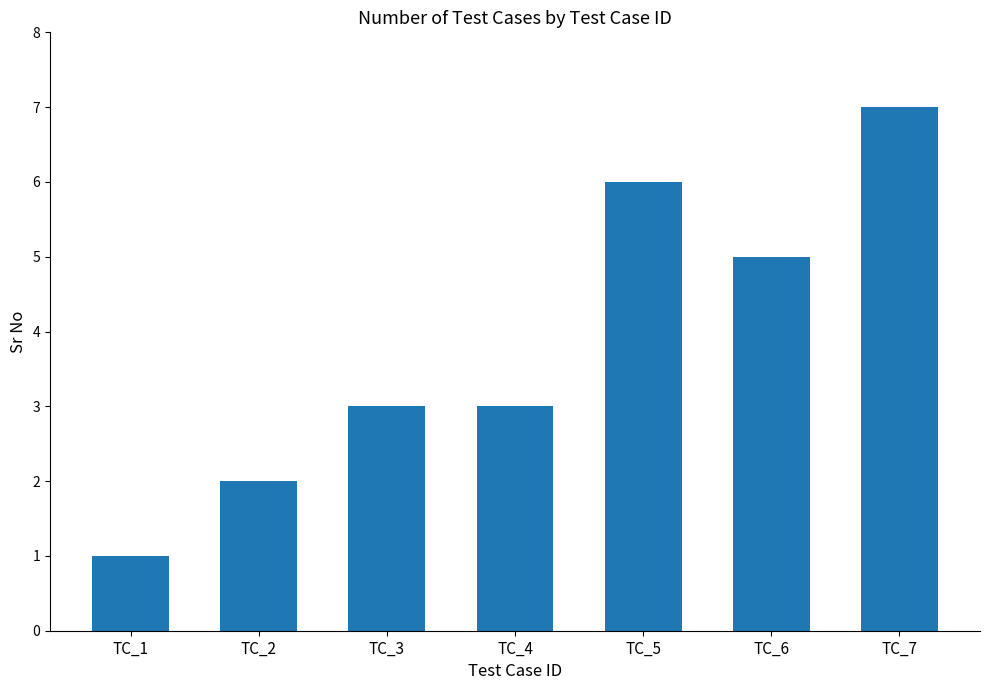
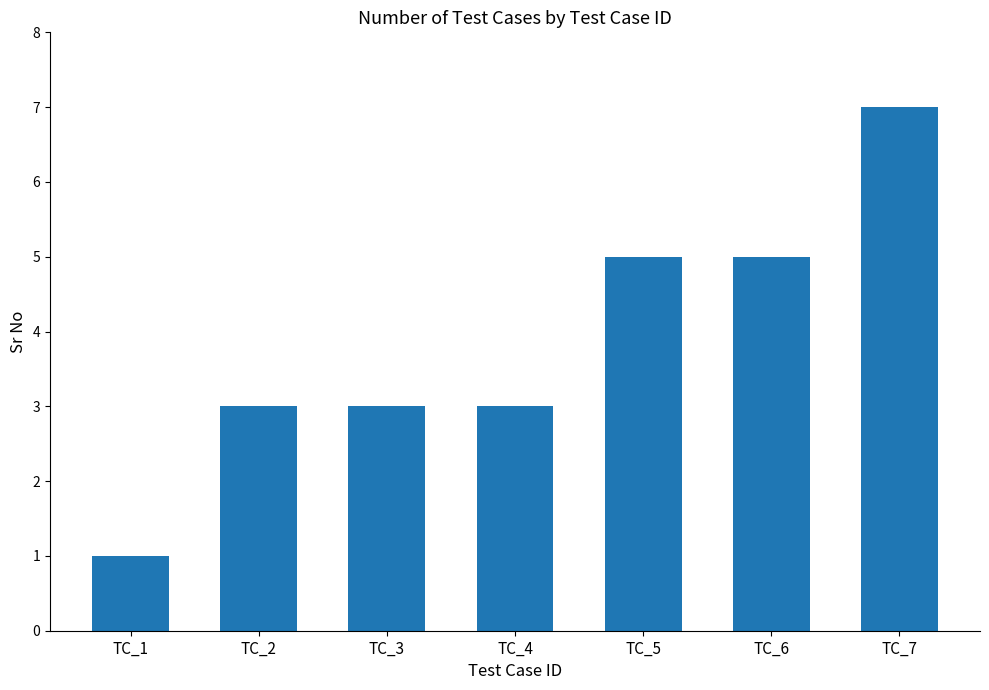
  {
    "TC_1": 1,
-   "TC_2": 2,
+   "TC_2": 3,
    "TC_3": 3,
    "TC_4": 3,
-   "TC_5": 6,
+   "TC_5": 5,
    "TC_6": 5,
    "TC_7": 7
  }
